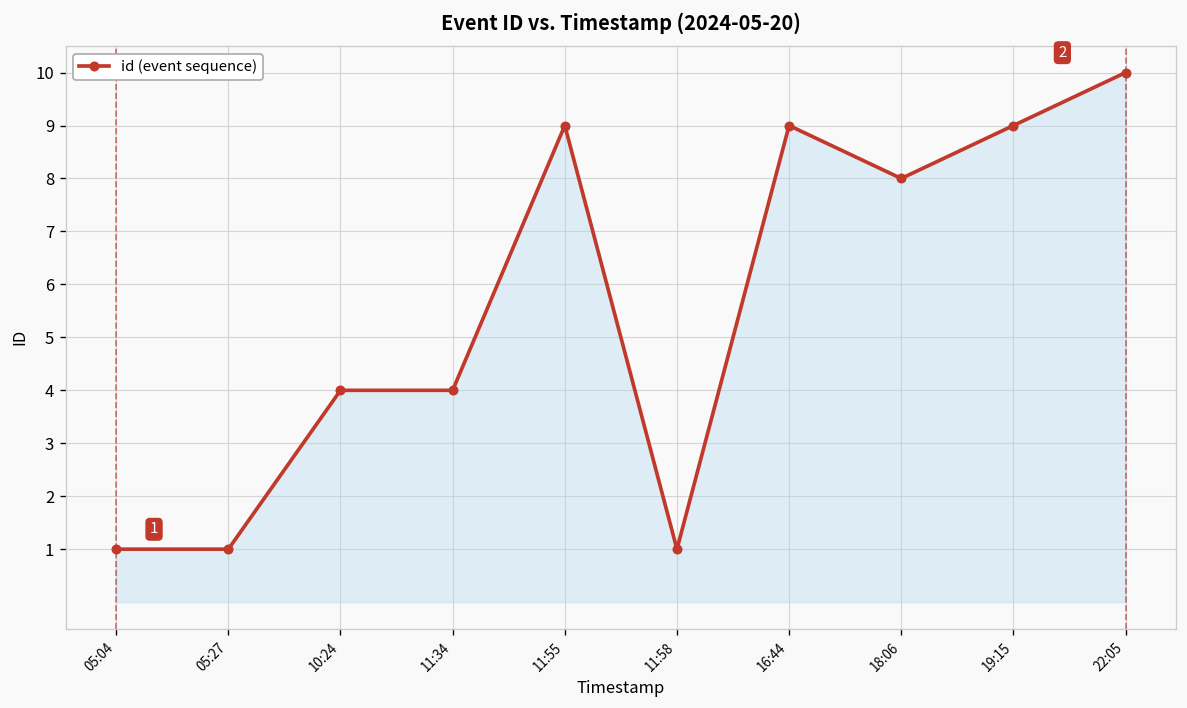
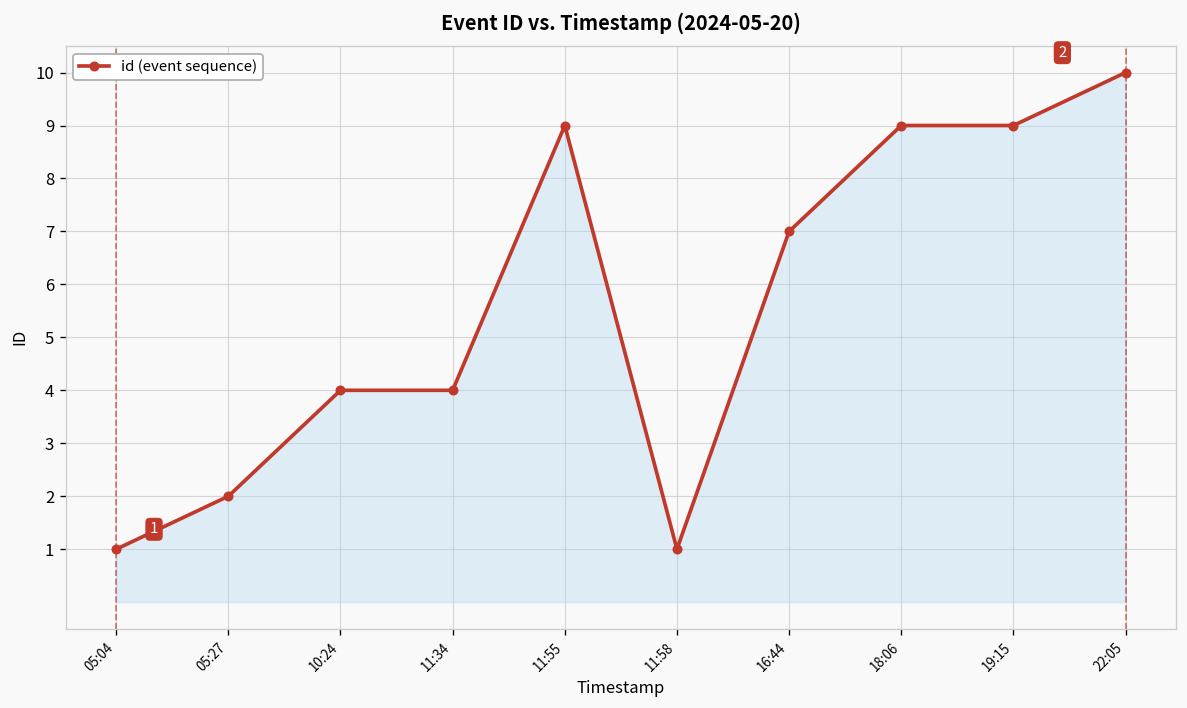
  {
-   "05:27": 1,
+   "05:27": 2,
    "10:24": 4,
    "11:34": 4,
    "11:55": 9,
    "11:58": 1,
-   "16:44": 9,
-   "18:06": 8,
+   "16:44": 7,
+   "18:06": 9,
    "19:15": 9,
    "22:05": 10
  }
